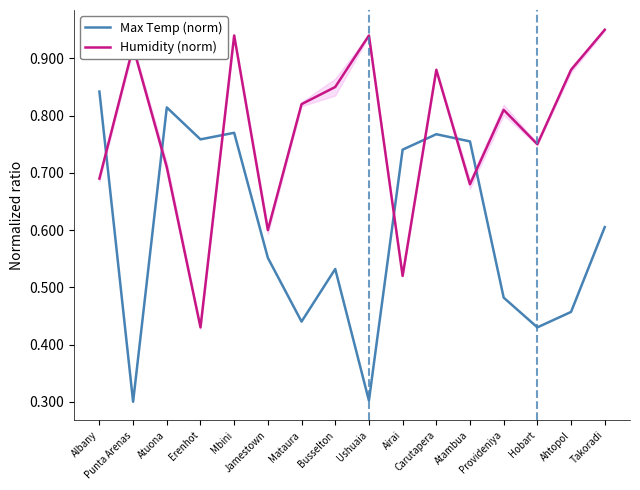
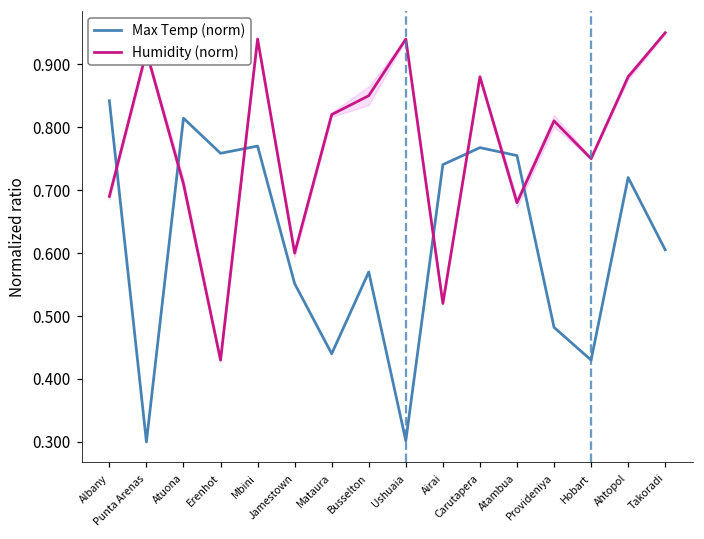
  {
    "Max Temp (norm)": {
      "Albany": 0.84,
      "Punta Arenas": 0.30,
      "Atuona": 0.81,
      "Erenhot": 0.76,
      "Mbini": 0.77,
      "Jamestown": 0.55,
      "Mataura": 0.44,
-     "Busselton": 0.53,
+     "Busselton": 0.57,
      "Ushuaia": 0.30,
      "Airai": 0.74,
      "Carutapera": 0.77,
      "Atambua": 0.75,
      "Provideniya": 0.48,
      "Hobart": 0.43,
-     "Ahtopol": 0.46,
+     "Ahtopol": 0.72,
      "Takoradi": 0.61
    },
    "Humidity (norm)": {
      "Albany": 0.69,
      "Atuona": 0.71,
      "Jamestown": 0.60,
      "Busselton": 0.85,
      "Atambua": 0.68,
      "Provideniya": 0.81,
      "Ahtopol": 0.88
    }
  }
